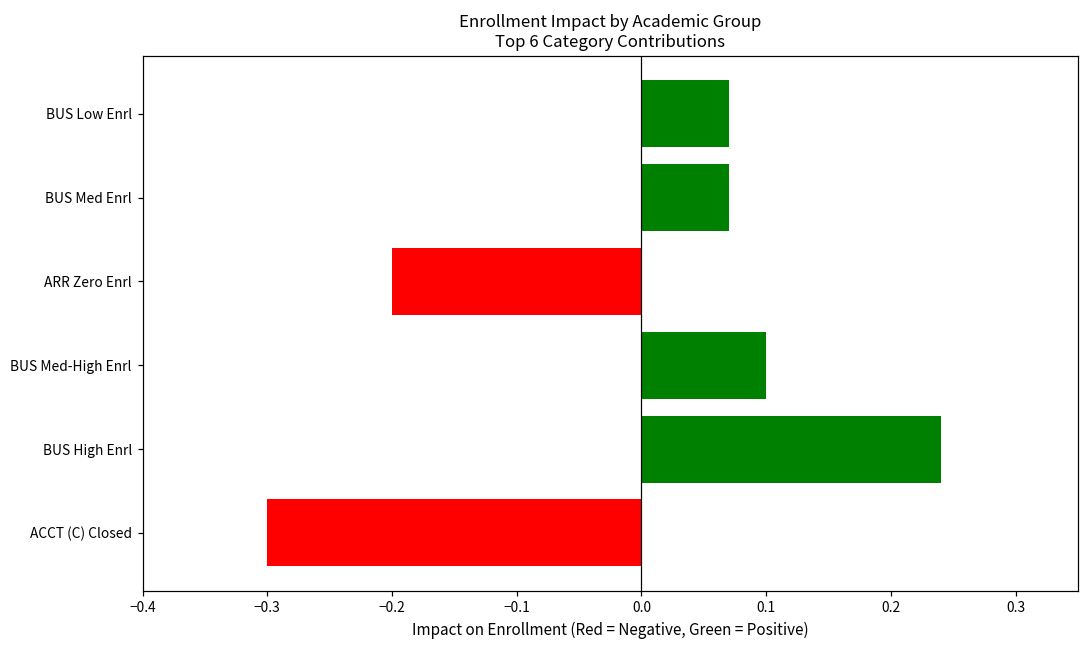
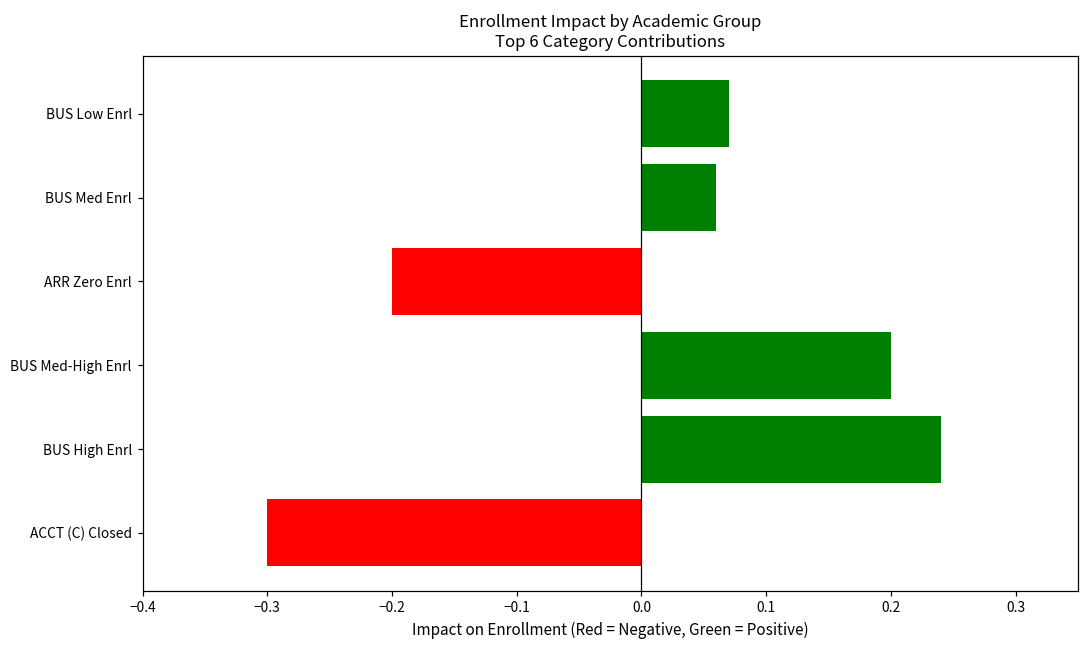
  {
    "BUS Low Enrl": 0.07,
-   "BUS Med Enrl": 0.07,
+   "BUS Med Enrl": 0.06,
    "ARR Zero Enrl": -0.20,
-   "BUS Med-High Enrl": 0.1,
+   "BUS Med-High Enrl": 0.2,
    "BUS High Enrl": 0.24,
    "ACCT (C) Closed": -0.30
  }
